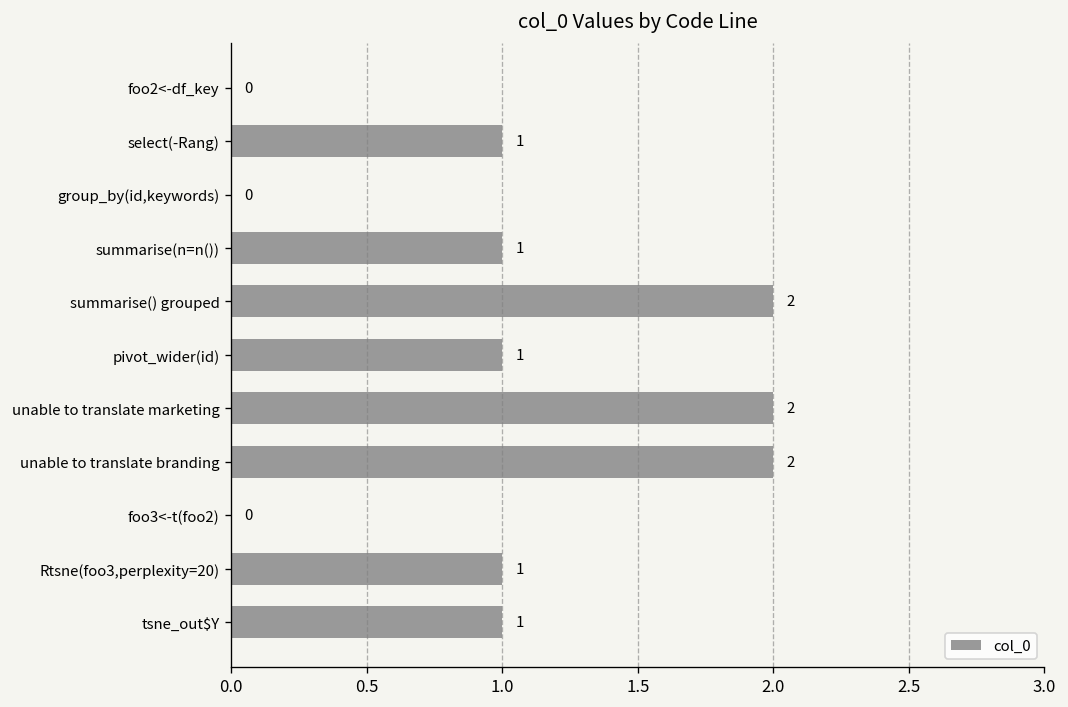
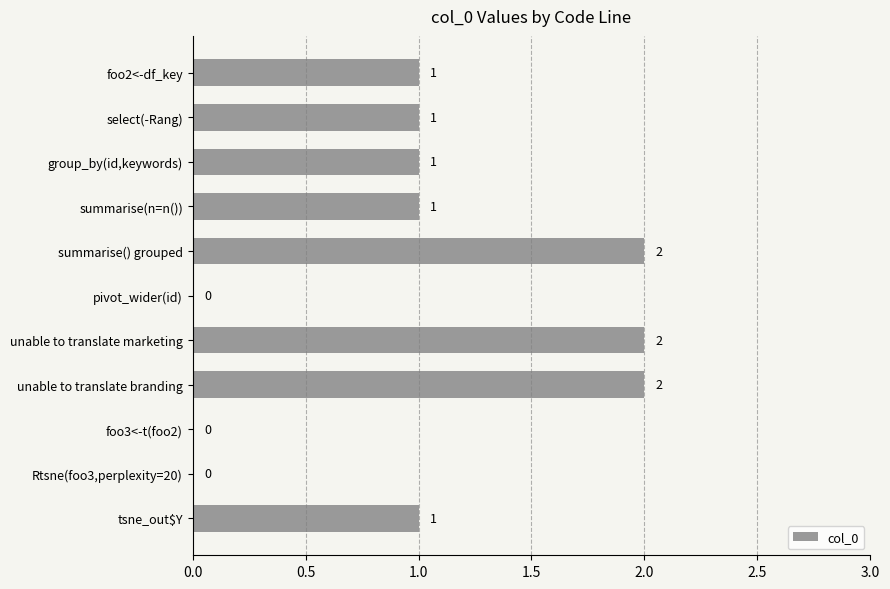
  {
-   "foo2<-df_key": 0,
+   "foo2<-df_key": 1,
    "select(-Rang)": 1,
-   "group_by(id,keywords)": 0,
+   "group_by(id,keywords)": 1,
    "summarise(n=n())": 1,
    "summarise() grouped": 2,
-   "pivot_wider(id)": 1,
+   "pivot_wider(id)": 0,
    "unable to translate marketing": 2,
    "unable to translate branding": 2,
    "foo3<-t(foo2)": 0,
-   "Rtsne(foo3,perplexity=20)": 1,
+   "Rtsne(foo3,perplexity=20)": 0,
    "tsne_out$Y": 1
  }
